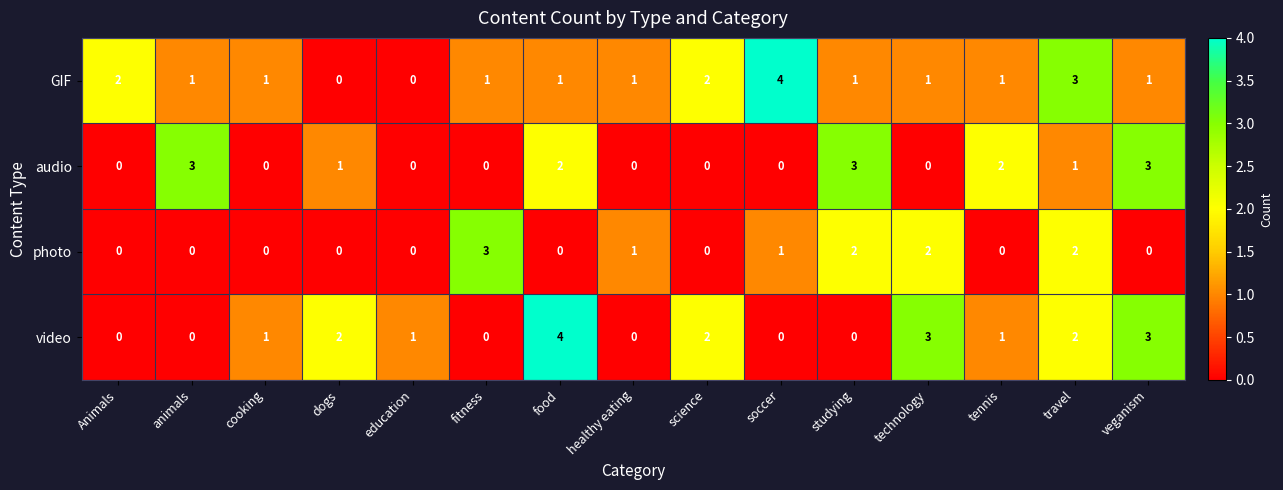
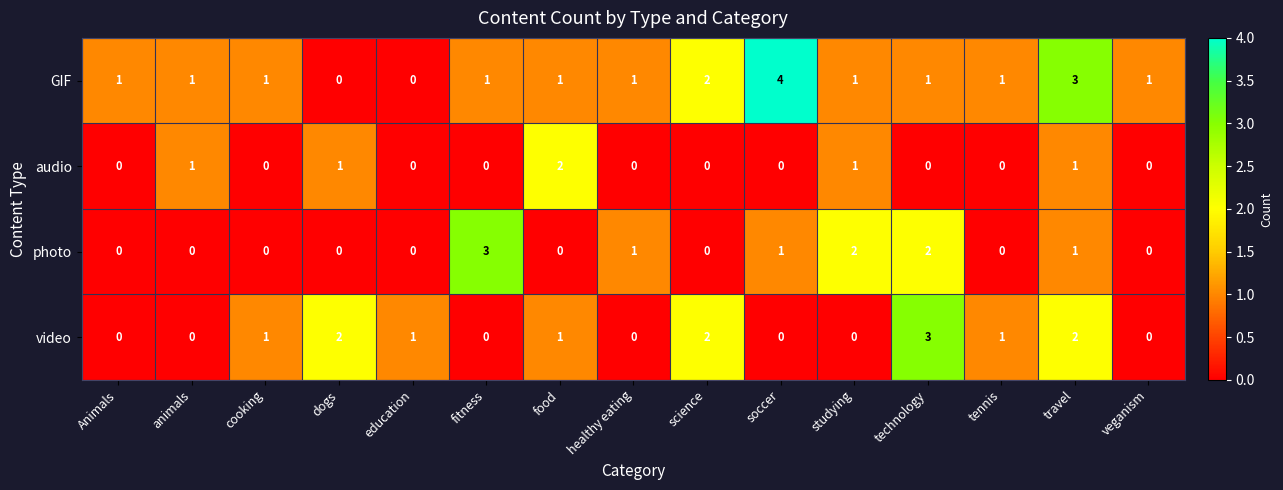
  {
    "GIF": {
-     "Animals": 2,
+     "Animals": 1,
      "animals": 1,
      "cooking": 1,
      "dogs": 0,
      "education": 0,
      "fitness": 1,
      "food": 1,
      "healthy eating": 1,
      "science": 2,
      "soccer": 4,
      "studying": 1,
      "technology": 1,
      "tennis": 1,
      "travel": 3,
      "veganism": 1
    },
    "audio": {
      "Animals": 0,
-     "animals": 3,
+     "animals": 1,
      "cooking": 0,
      "dogs": 1,
      "education": 0,
      "fitness": 0,
      "food": 2,
      "healthy eating": 0,
      "science": 0,
      "soccer": 0,
-     "studying": 3,
+     "studying": 1,
      "technology": 0,
-     "tennis": 2,
+     "tennis": 0,
      "travel": 1,
-     "veganism": 3
+     "veganism": 0
    },
    "photo": {
      "Animals": 0,
      "animals": 0,
      "cooking": 0,
      "dogs": 0,
      "education": 0,
      "fitness": 3,
      "food": 0,
      "healthy eating": 1,
      "science": 0,
      "soccer": 1,
      "studying": 2,
      "technology": 2,
      "tennis": 0,
-     "travel": 2,
+     "travel": 1,
      "veganism": 0
    },
    "video": {
      "Animals": 0,
      "animals": 0,
      "cooking": 1,
      "dogs": 2,
      "education": 1,
      "fitness": 0,
-     "food": 4,
+     "food": 1,
      "healthy eating": 0,
      "science": 2,
      "soccer": 0,
      "studying": 0,
      "technology": 3,
      "tennis": 1,
      "travel": 2,
-     "veganism": 3
+     "veganism": 0
    }
  }
